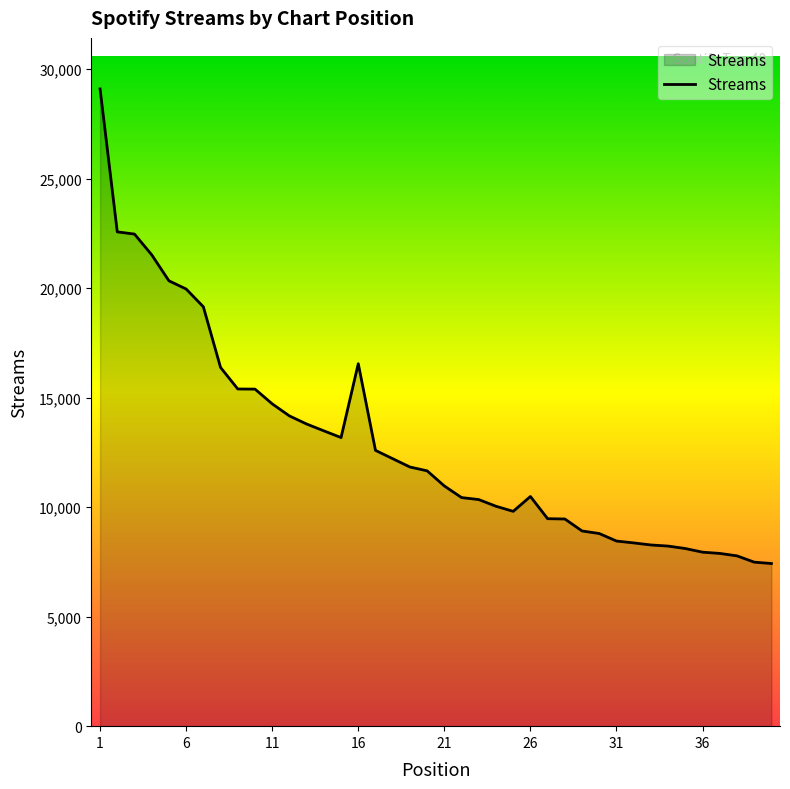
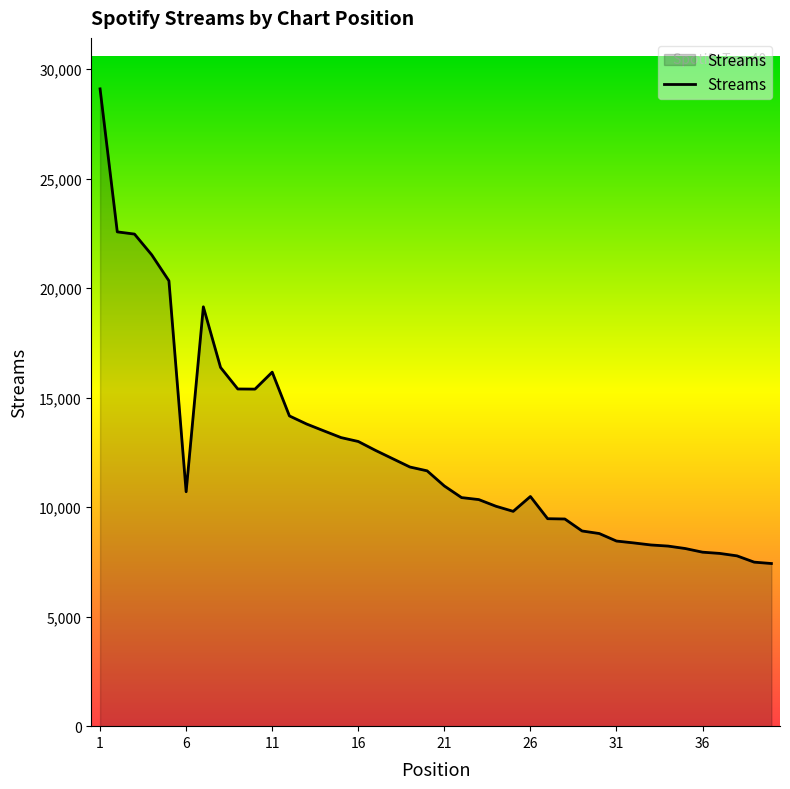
  {
    "1": "29,100",
-   "6": "20,000",
-   "11": "14,700",
-   "16": "16,500",
+   "6": "10,700",
+   "11": "16,200",
+   "16": "13,000",
    "21": "11,000",
    "26": "10,500",
    "31": "8,500",
    "36": "7,900"
  }
